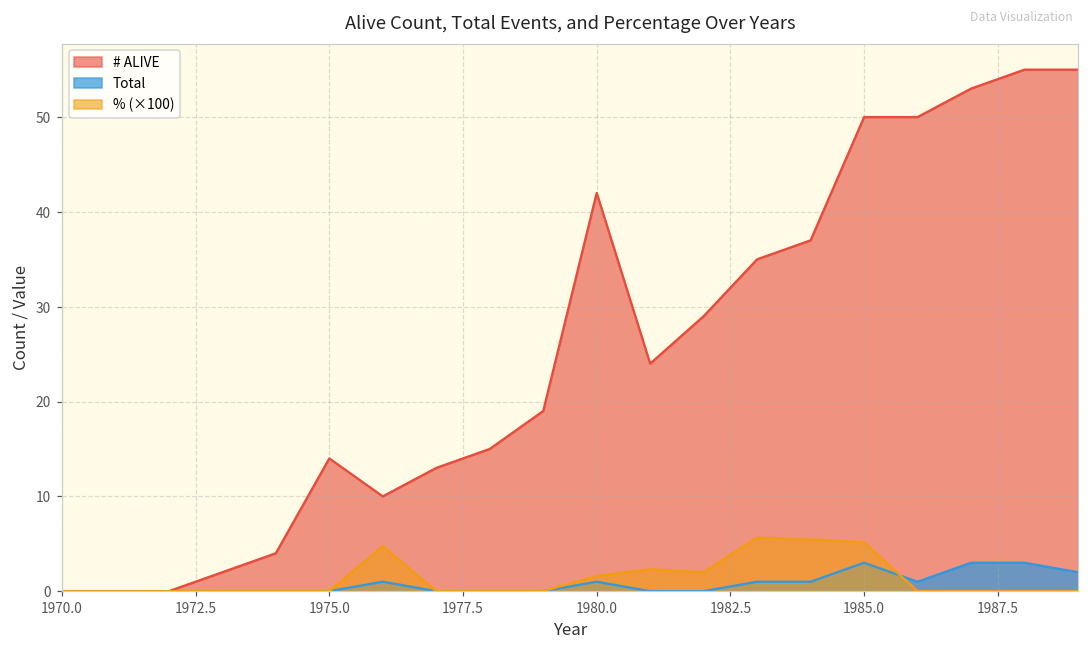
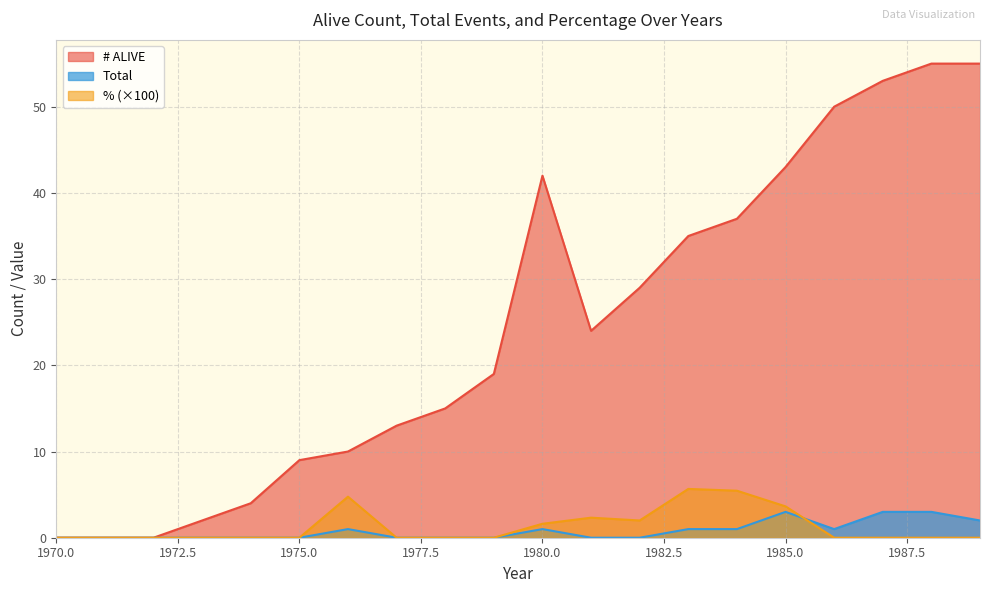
  {
    "# ALIVE": {
-     "1975.0": 14,
+     "1975.0": 9,
      "1980.0": 42,
-     "1985.0": 50
+     "1985.0": 43
    },
    "Total": {
      "1980.0": 1,
      "1985.0": 3
    },
    "% (×100)": {
      "1980.0": 2,
-     "1985.0": 5
+     "1985.0": 4
    }
  }
